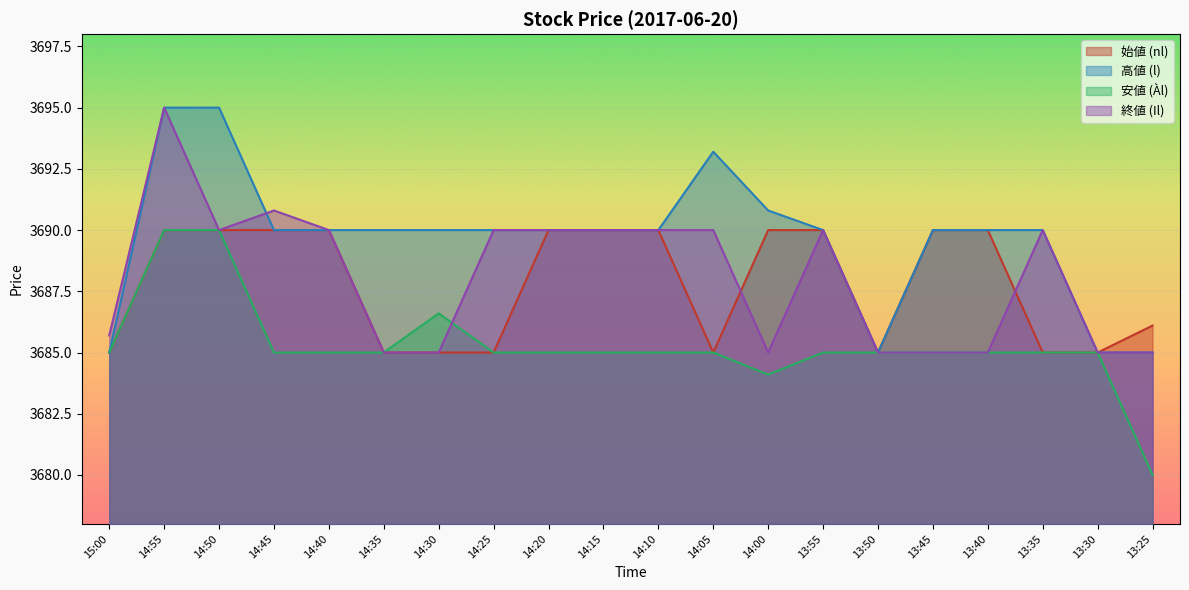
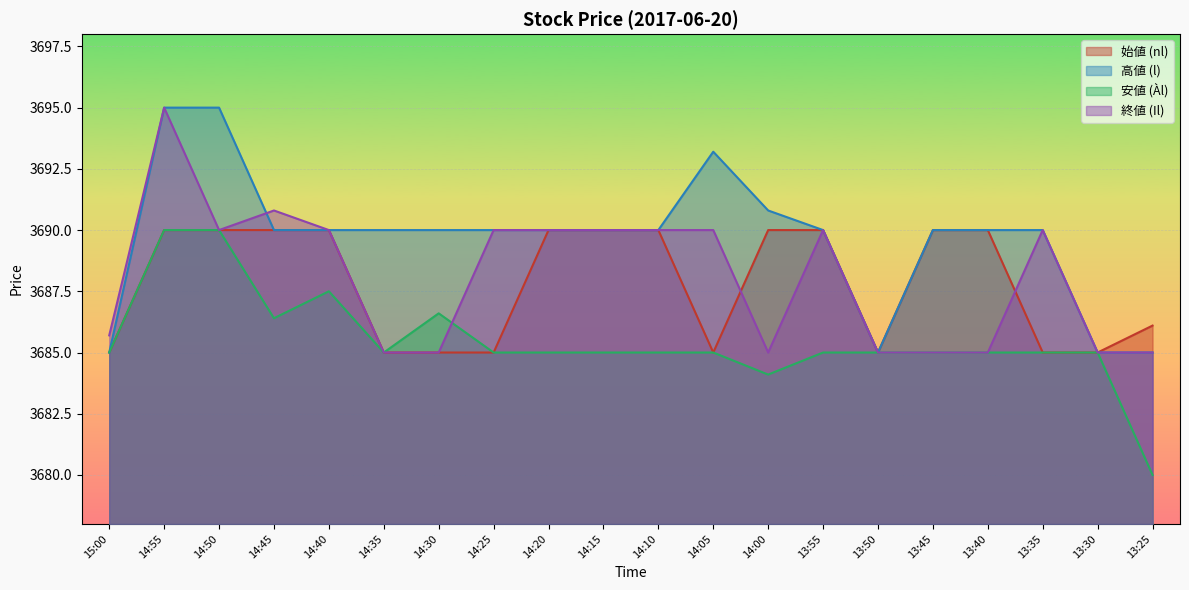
  {
    "始値 (nl)": {
      "14:00": 3690.0,
      "13:25": 3686.1
    },
    "高値 (l)": {
      "14:50": 3695.0,
      "14:35": 3690.0,
      "14:30": 3690.0,
      "14:05": 3693.2,
      "14:00": 3690.8
    },
    "安値 (Àl)": {
-     "14:45": 3685.0,
-     "14:40": 3685.0,
+     "14:45": 3686.4,
+     "14:40": 3687.5,
      "14:30": 3686.6,
      "14:20": 3685.0,
      "14:15": 3685.0,
      "14:10": 3685.0,
      "14:00": 3684.1,
      "13:55": 3685.0,
      "13:25": 3680.0
    },
    "終値 (Il)": {
      "15:00": 3685.7,
      "14:45": 3690.8,
      "14:05": 3690.0,
      "14:00": 3685.0
    }
  }
